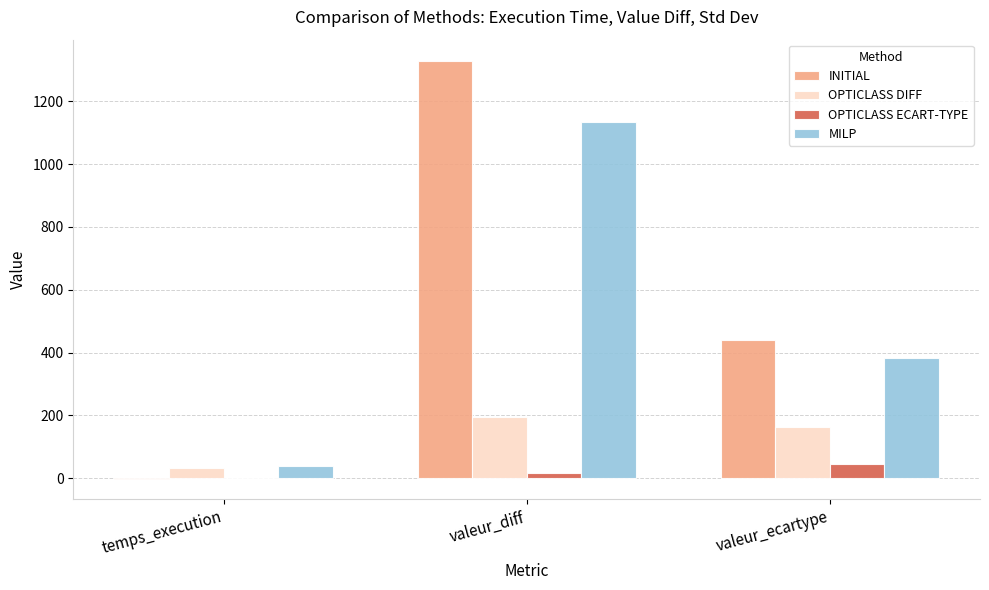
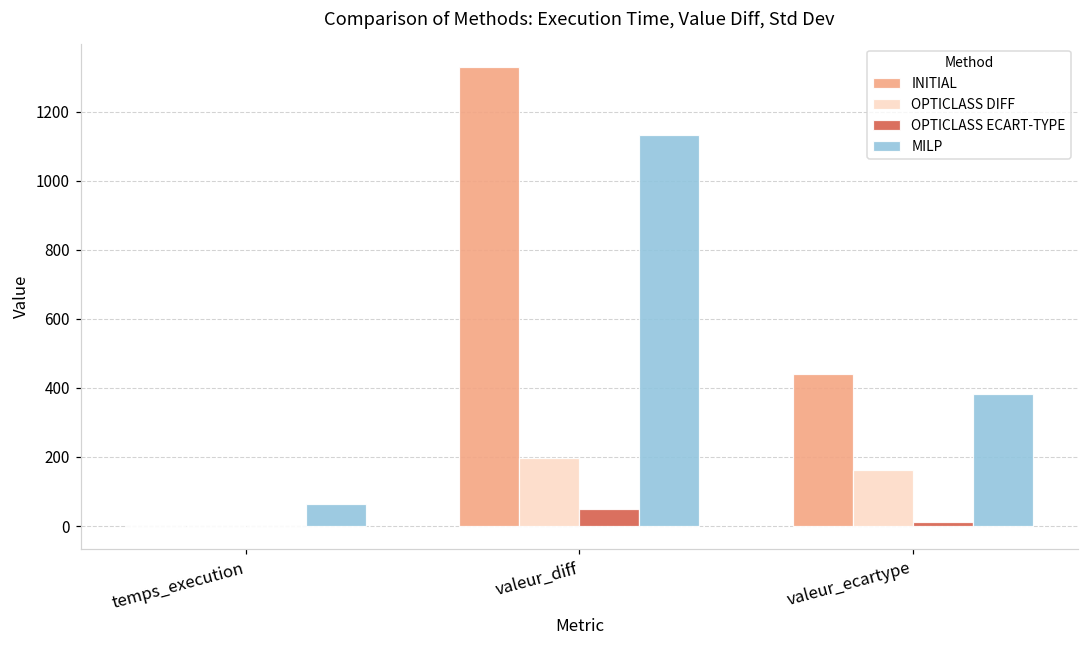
  {
    "INITIAL": {
      "valeur_diff": 1330,
      "valeur_ecartype": 440
    },
    "OPTICLASS DIFF": {
-     "temps_execution": 30,
+     "temps_execution": 0,
      "valeur_diff": 200,
      "valeur_ecartype": 160
    },
    "OPTICLASS ECART-TYPE": {
-     "valeur_diff": 20,
-     "valeur_ecartype": 50
+     "valeur_diff": 50,
+     "valeur_ecartype": 10
    },
    "MILP": {
-     "temps_execution": 40,
+     "temps_execution": 60,
      "valeur_diff": 1130,
      "valeur_ecartype": 380
    }
  }
